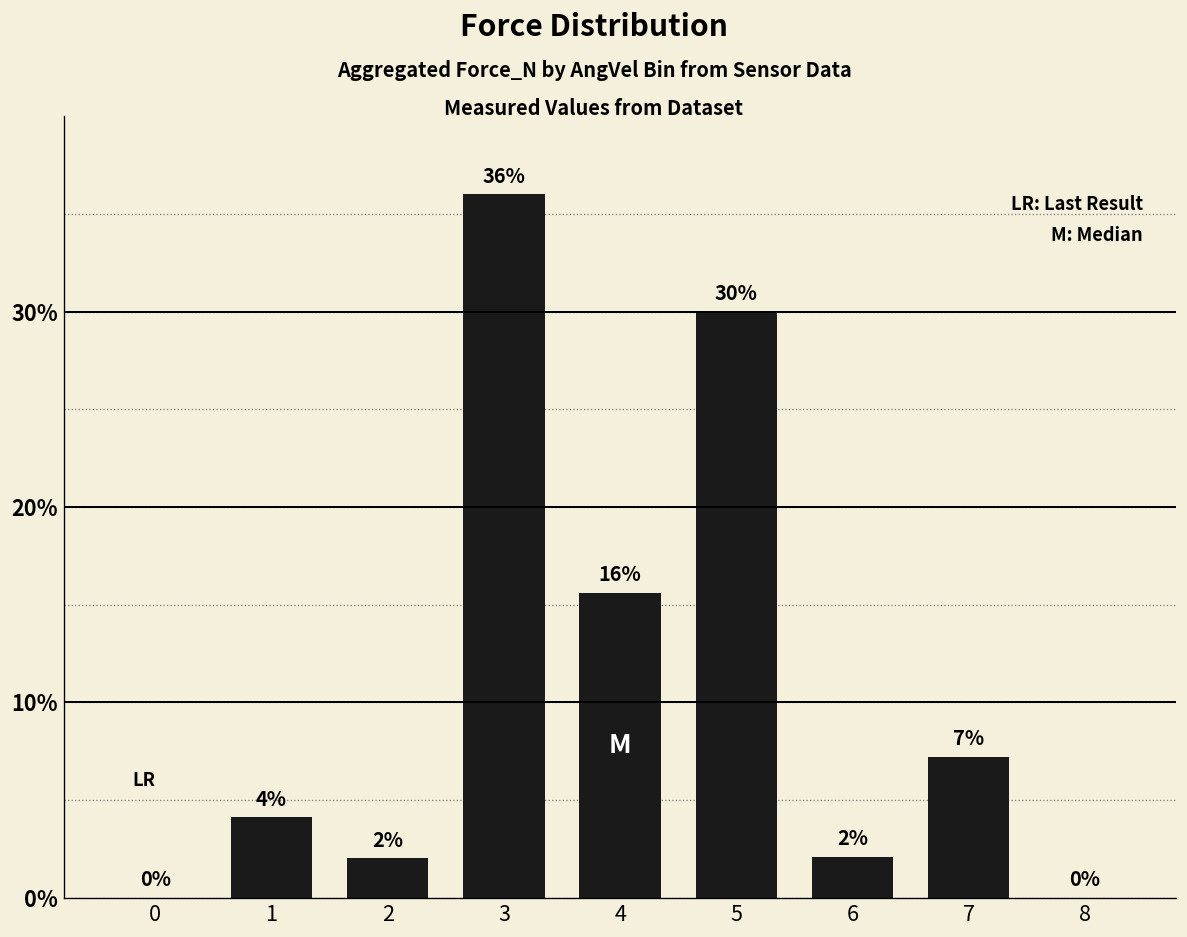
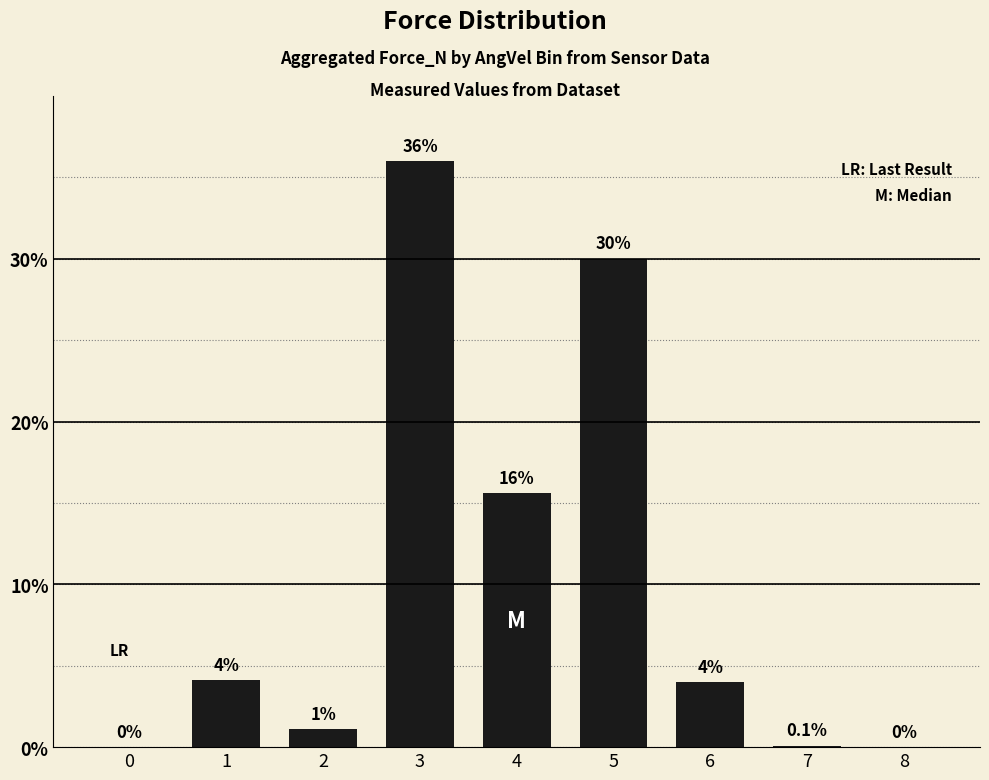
  {
    "0": "0%",
    "1": "4%",
-   "2": "2%",
+   "2": "1%",
    "3": "36%",
    "4": "16%",
    "5": "30%",
-   "6": "2%",
-   "7": "7%",
+   "6": "4%",
+   "7": "0.1%",
    "8": "0%"
  }
